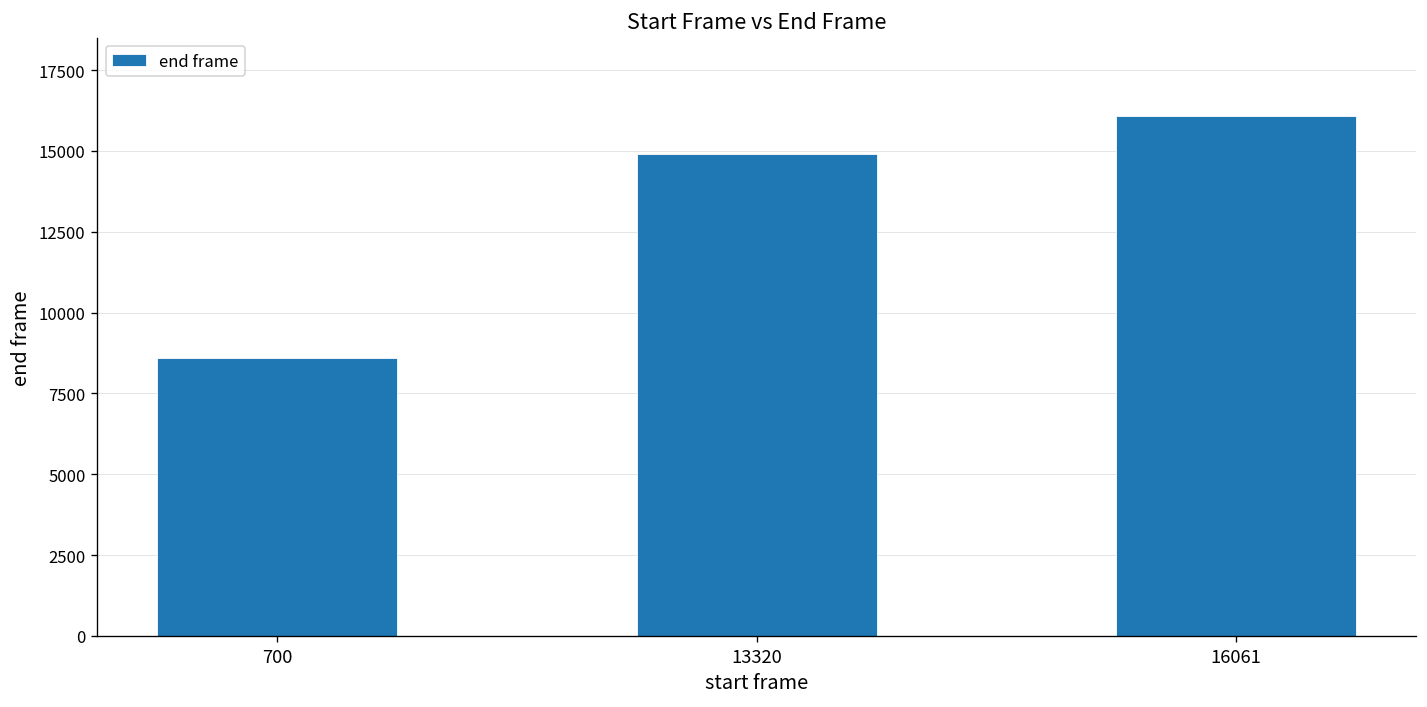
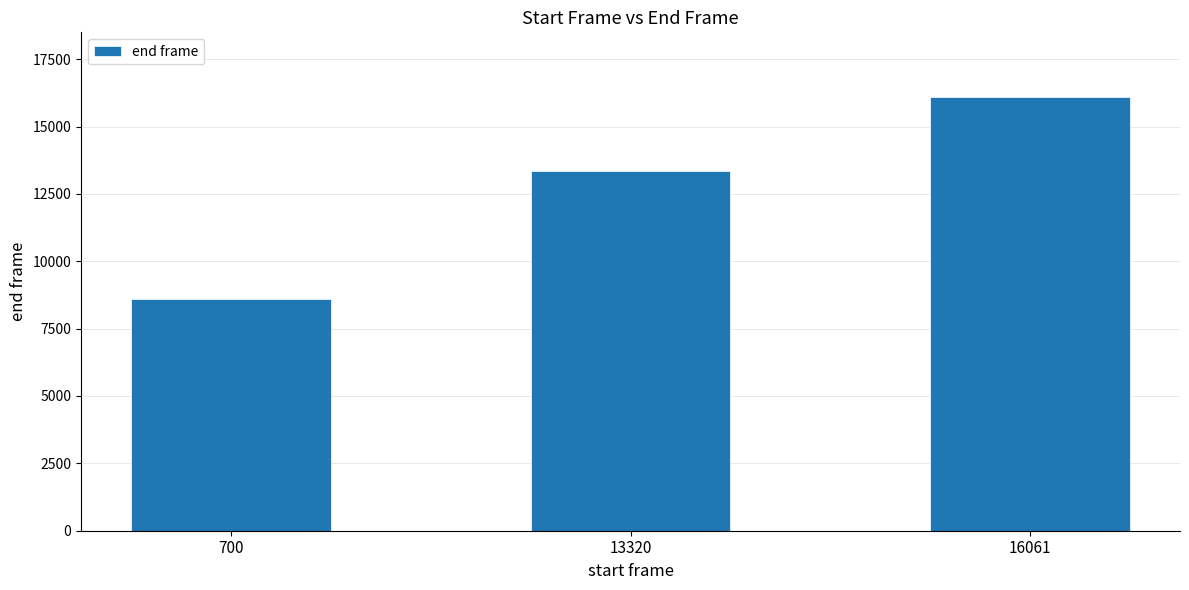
  {
    "700": 8600,
-   "13320": 14900,
+   "13320": 13400,
    "16061": 16100
  }
